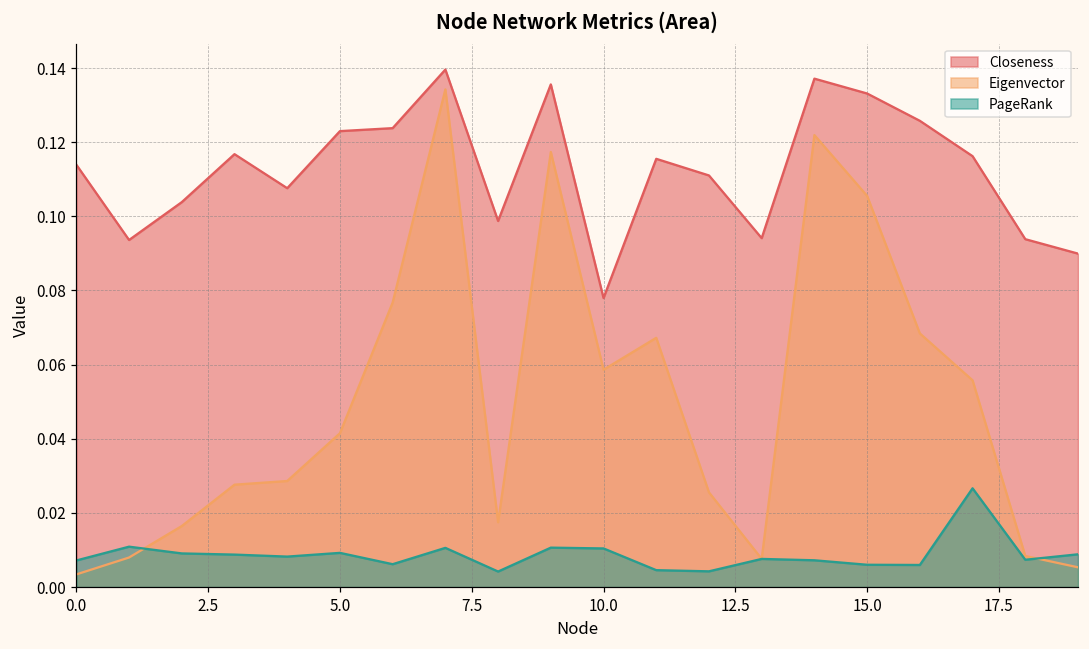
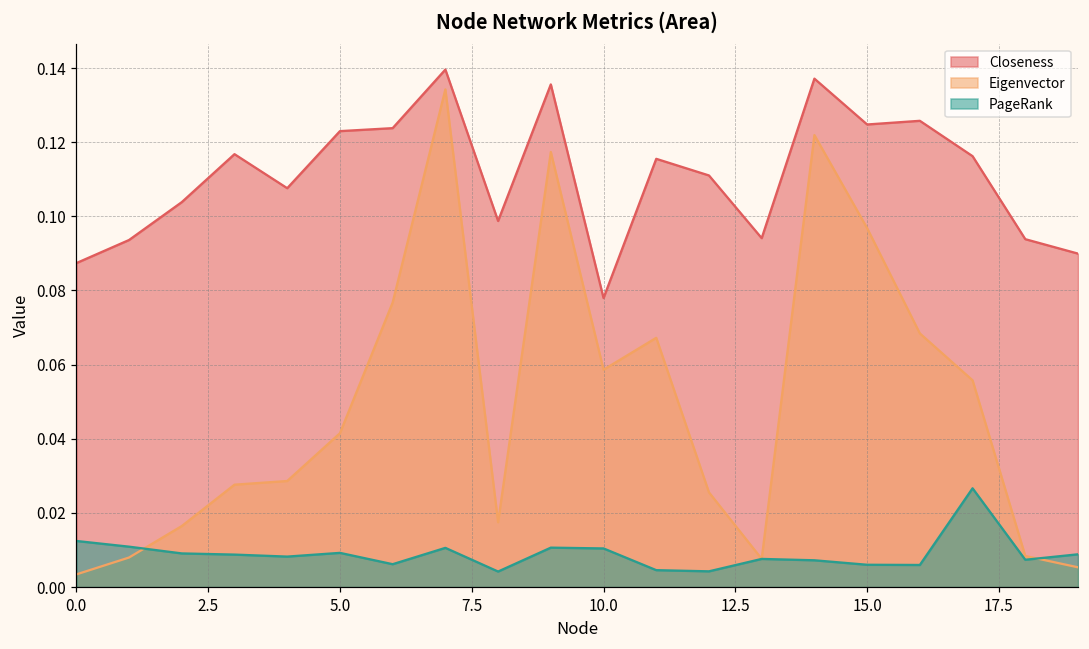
  {
    "Closeness": {
-     "0.0": 0.114,
+     "0.0": 0.087,
      "5.0": 0.123,
      "10.0": 0.078,
-     "15.0": 0.133
+     "15.0": 0.125
    },
    "Eigenvector": {
      "0.0": 0.003,
      "5.0": 0.042,
      "10.0": 0.059,
-     "15.0": 0.106
+     "15.0": 0.097
    },
    "PageRank": {
-     "0.0": 0.007,
+     "0.0": 0.012,
      "5.0": 0.009,
      "10.0": 0.010,
      "15.0": 0.006
    }
  }
